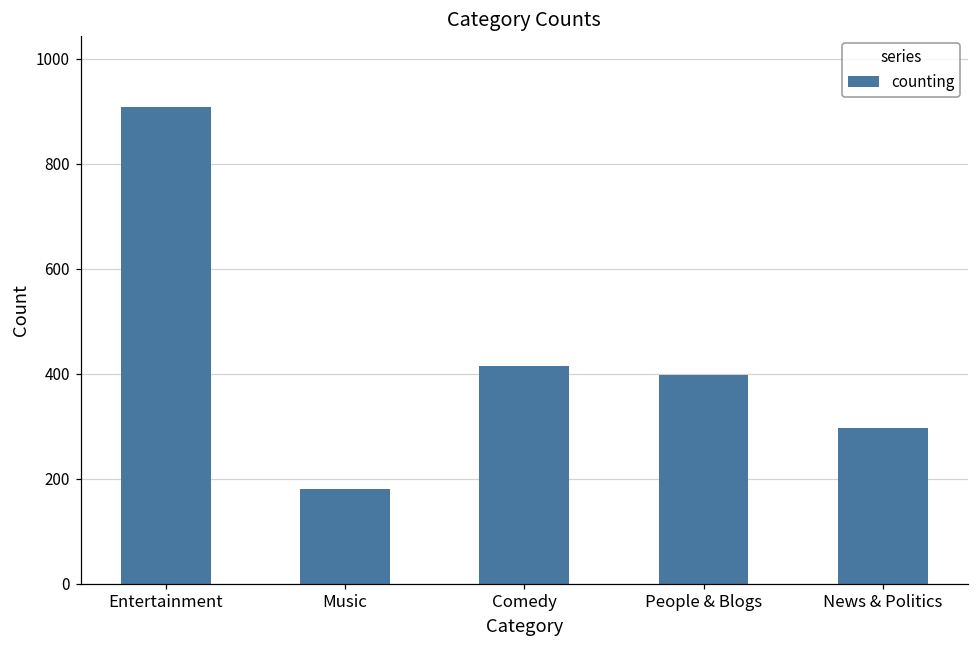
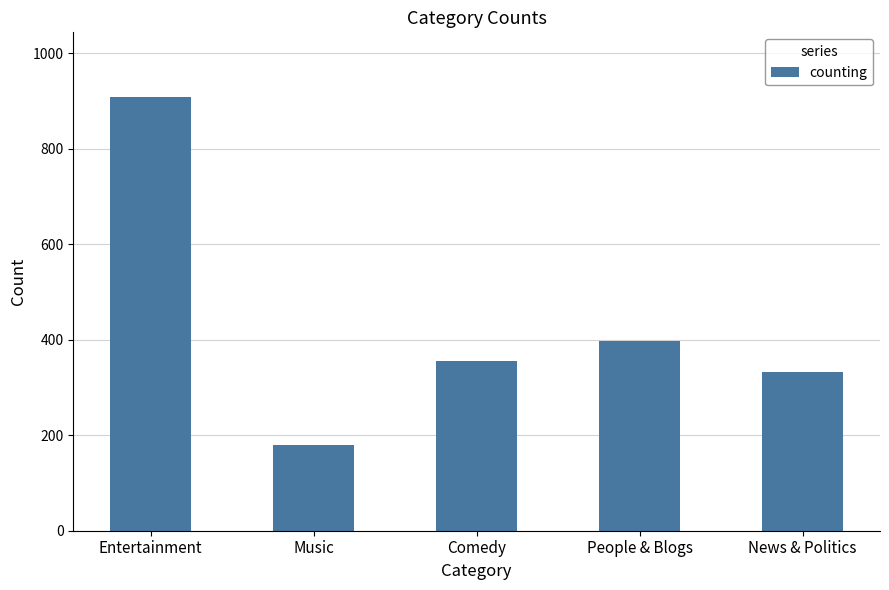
  {
    "Entertainment": 910,
    "Music": 180,
-   "Comedy": 410,
+   "Comedy": 360,
    "People & Blogs": 400,
-   "News & Politics": 300
+   "News & Politics": 330
  }
